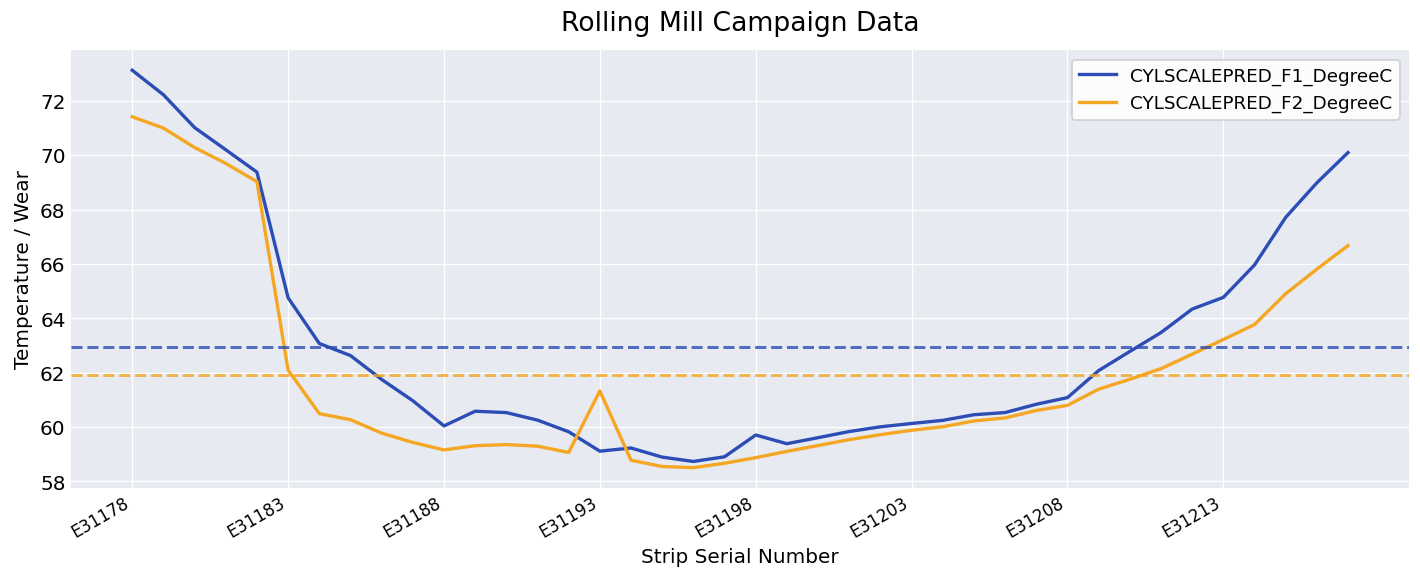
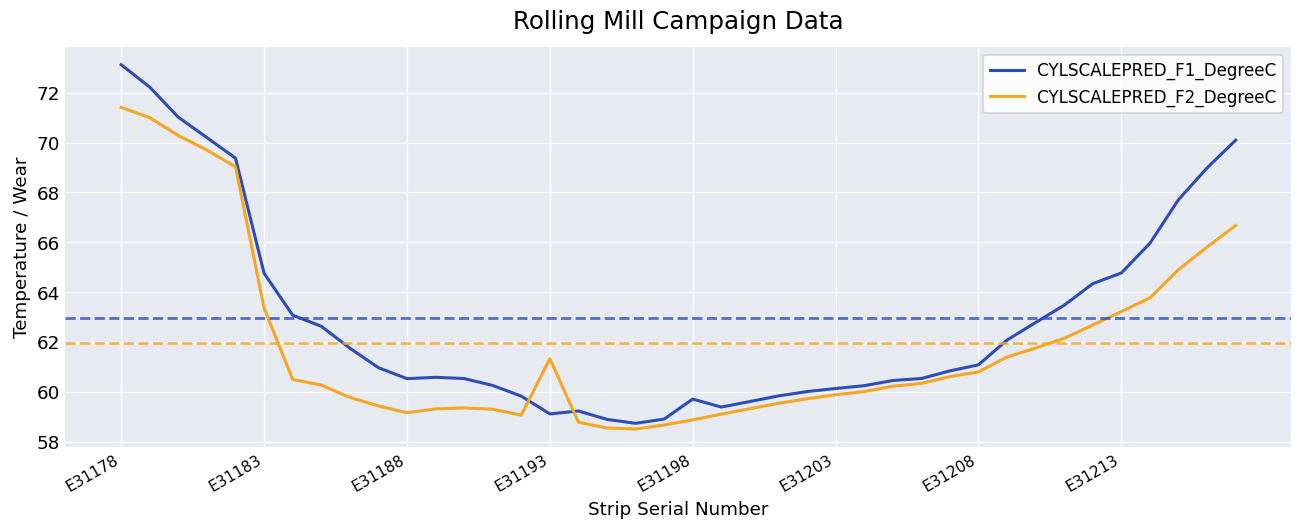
  {
    "CYLSCALEPRED_F1_DegreeC": {
      "E31178": 73.1,
      "E31183": 64.8,
-     "E31188": 60.0,
+     "E31188": 60.5,
      "E31193": 59.1,
      "E31198": 59.7,
      "E31203": 60.1,
      "E31208": 61.1,
      "E31213": 64.8
    },
    "CYLSCALEPRED_F2_DegreeC": {
      "E31178": 71.4,
-     "E31183": 62.1,
+     "E31183": 63.4,
      "E31188": 59.2,
      "E31193": 61.3,
      "E31198": 58.9,
      "E31203": 59.9,
      "E31208": 60.8,
      "E31213": 63.2
    }
  }
